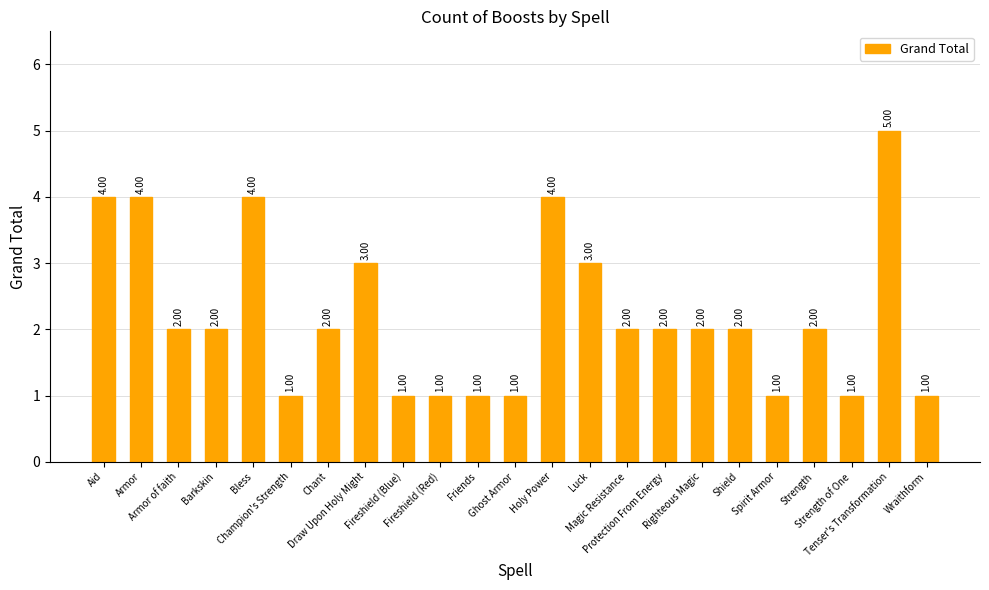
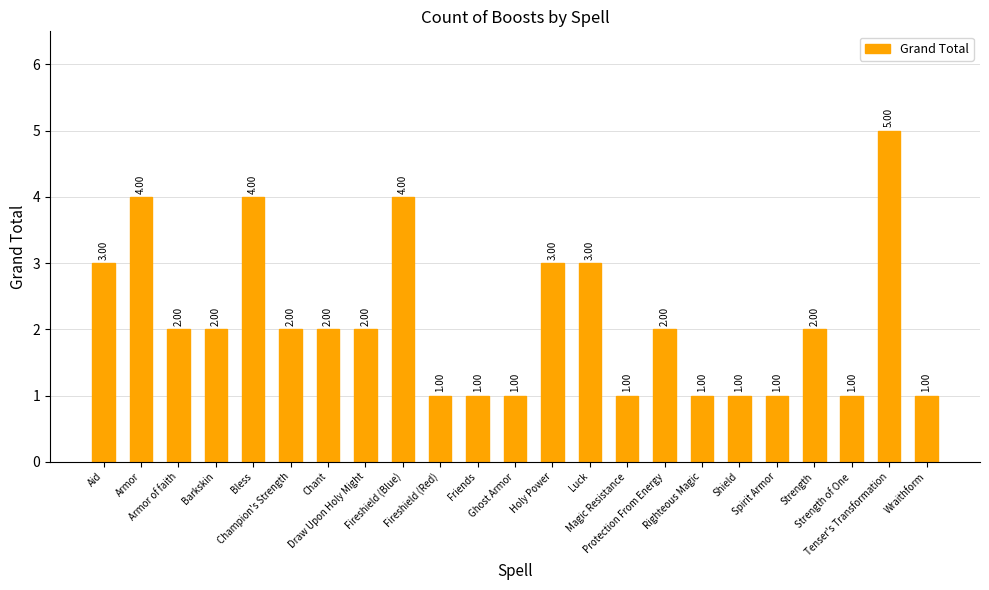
  {
-   "Aid": 4.00,
+   "Aid": 3.00,
    "Armor": 4.00,
    "Armor of faith": 2.00,
    "Barkskin": 2.00,
    "Bless": 4.00,
-   "Champion's Strength": 1.00,
+   "Champion's Strength": 2.00,
    "Chant": 2.00,
-   "Draw Upon Holy Might": 3.00,
-   "Fireshield (Blue)": 1.00,
+   "Draw Upon Holy Might": 2.00,
+   "Fireshield (Blue)": 4.00,
    "Fireshield (Red)": 1.00,
    "Friends": 1.00,
    "Ghost Armor": 1.00,
-   "Holy Power": 4.00,
+   "Holy Power": 3.00,
    "Luck": 3.00,
-   "Magic Resistance": 2.00,
+   "Magic Resistance": 1.00,
    "Protection From Energy": 2.00,
-   "Righteous Magic": 2.00,
-   "Shield": 2.00,
+   "Righteous Magic": 1.00,
+   "Shield": 1.00,
    "Spirit Armor": 1.00,
    "Strength": 2.00,
    "Strength of One": 1.00,
    "Tenser's Transformation": 5.00,
    "Wraithform": 1.00
  }
